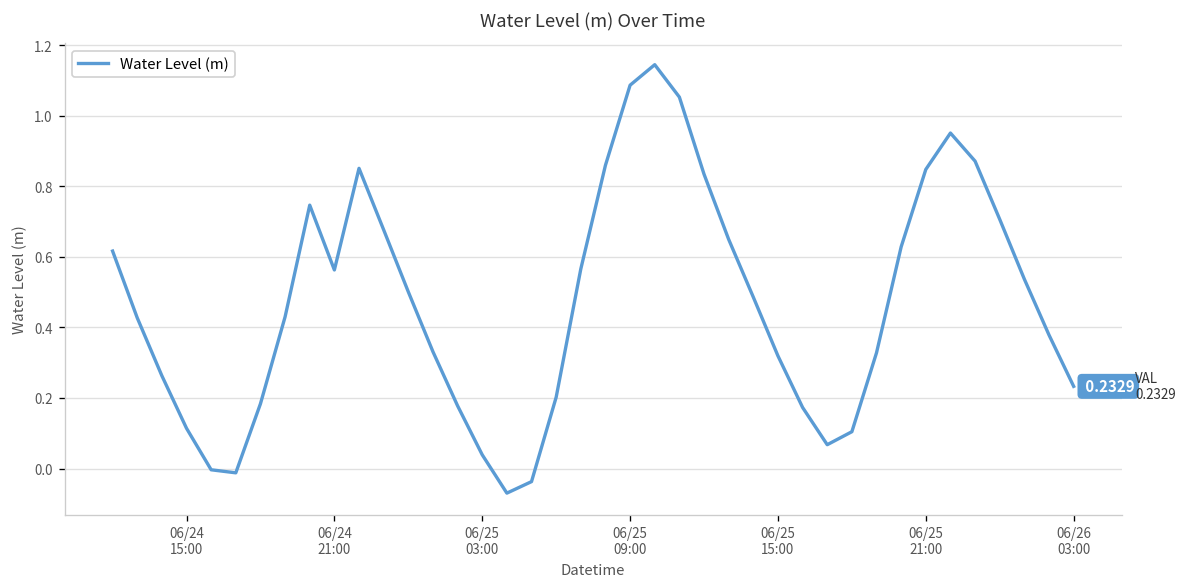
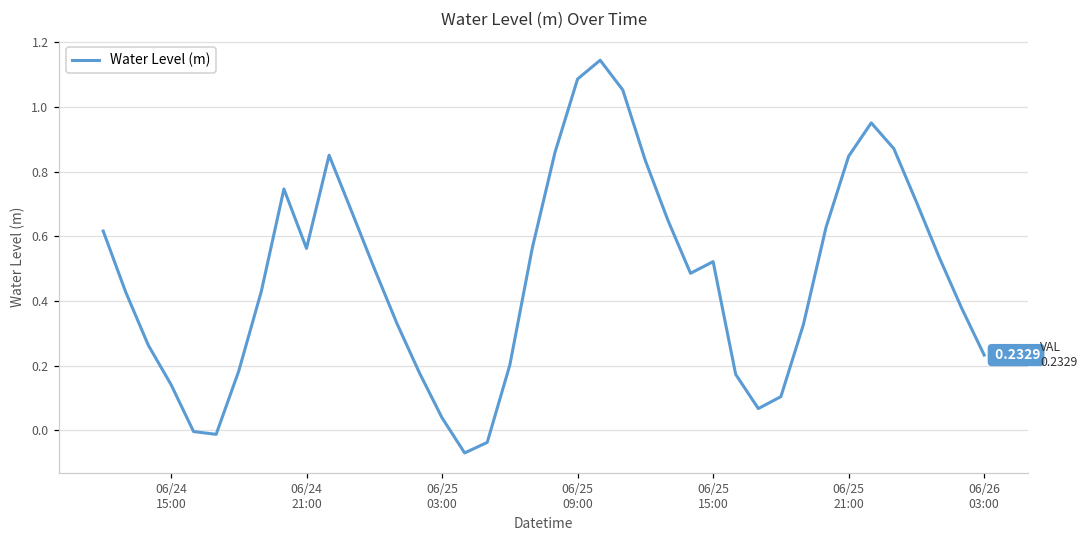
  {
-   "06/24 15:00": 0.11,
+   "06/24 15:00": 0.14,
    "06/24 21:00": 0.56,
    "06/25 03:00": 0.04,
    "06/25 09:00": 1.09,
-   "06/25 15:00": 0.32,
+   "06/25 15:00": 0.52,
    "06/25 21:00": 0.85
  }
